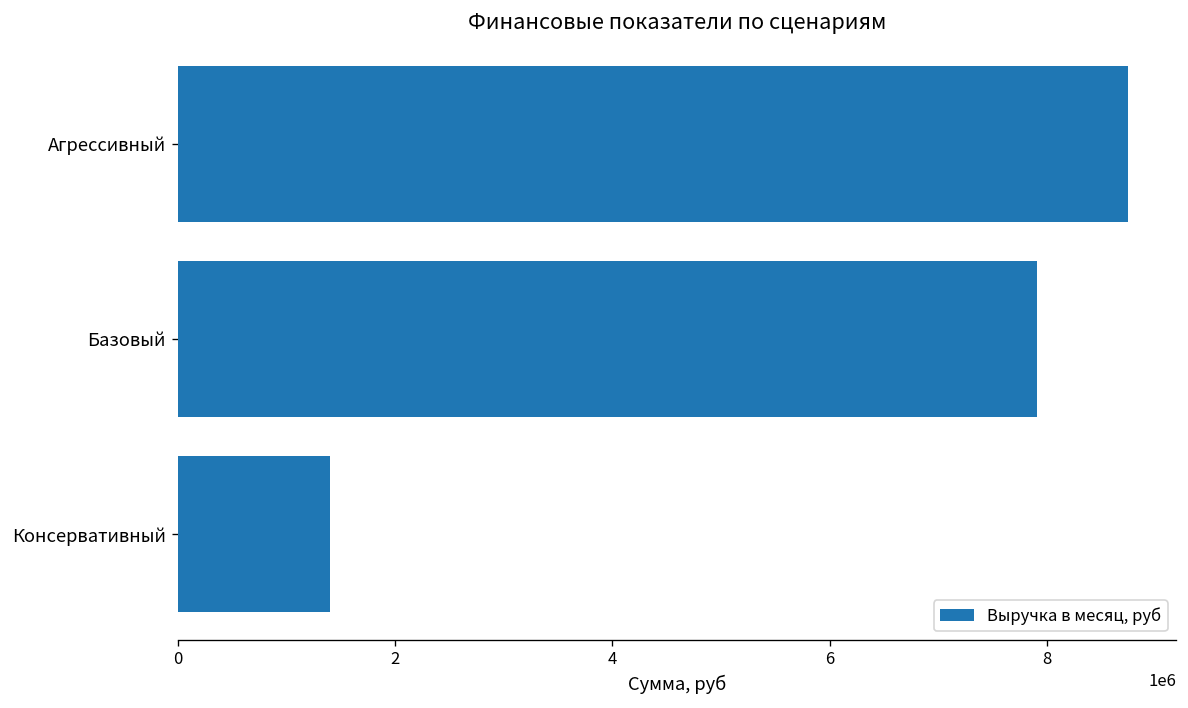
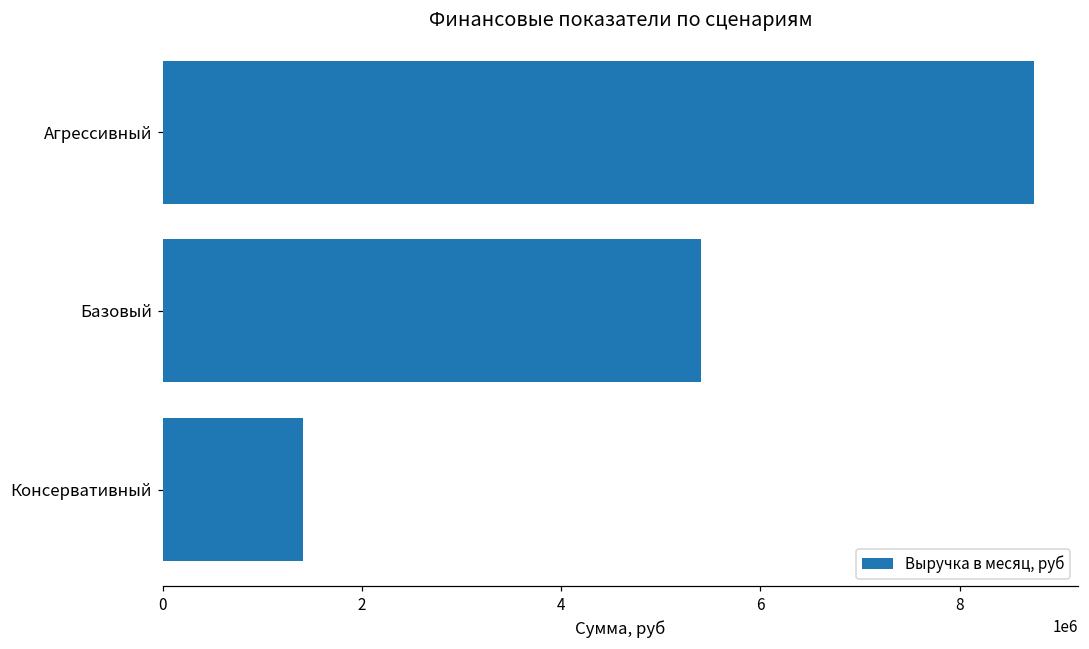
  {
    "Агрессивный": 8800000,
-   "Базовый": 7900000,
+   "Базовый": 5400000,
    "Консервативный": 1400000
  }
